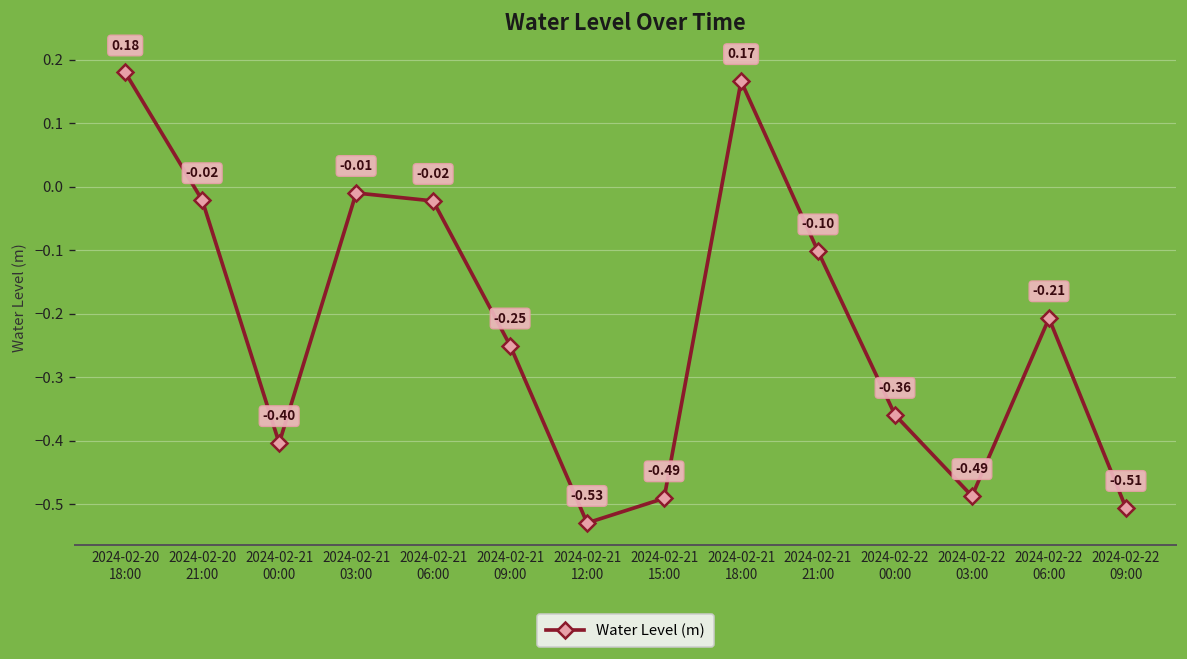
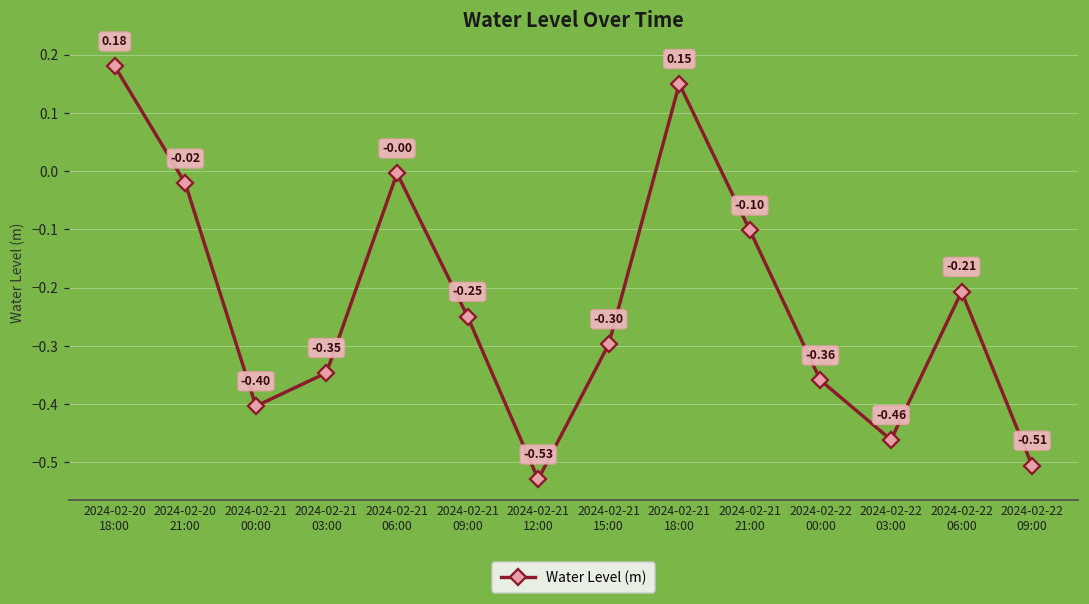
  {
-   "2024-02-21 03:00": -0.01,
-   "2024-02-21 06:00": -0.02,
-   "2024-02-21 15:00": -0.49,
-   "2024-02-21 18:00": 0.17,
-   "2024-02-22 03:00": -0.49
+   "2024-02-21 03:00": -0.35,
+   "2024-02-21 06:00": -0.00,
+   "2024-02-21 15:00": -0.30,
+   "2024-02-21 18:00": 0.15,
+   "2024-02-22 03:00": -0.46
  }
